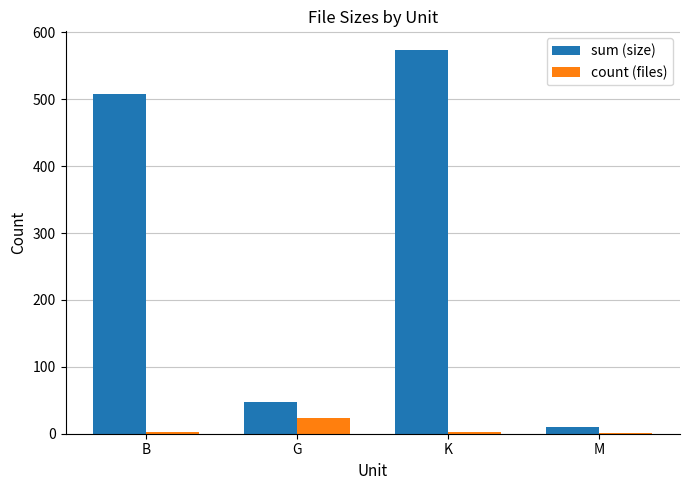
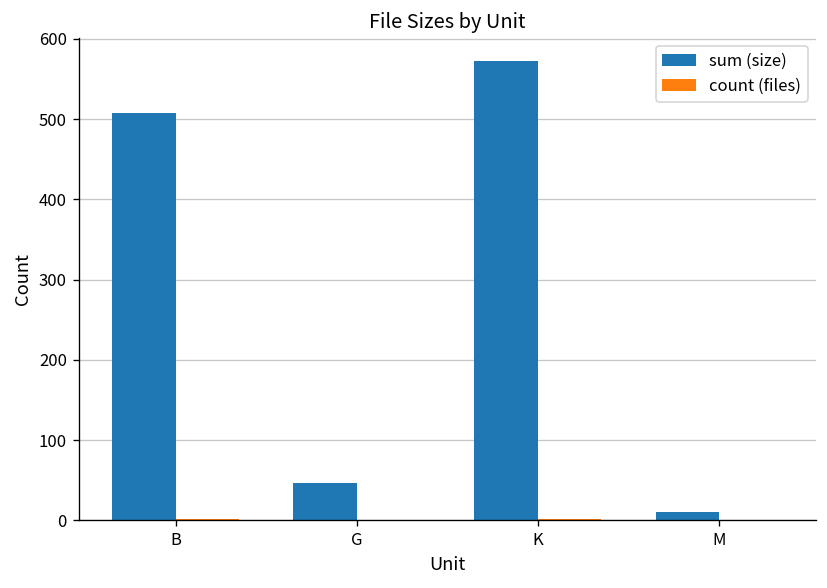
  {
    "sum (size)": {
      "B": 510,
      "G": 50,
      "K": 570,
      "M": 10
    },
    "count (files)": {
-     "G": 20
+     "G": 0
    }
  }
